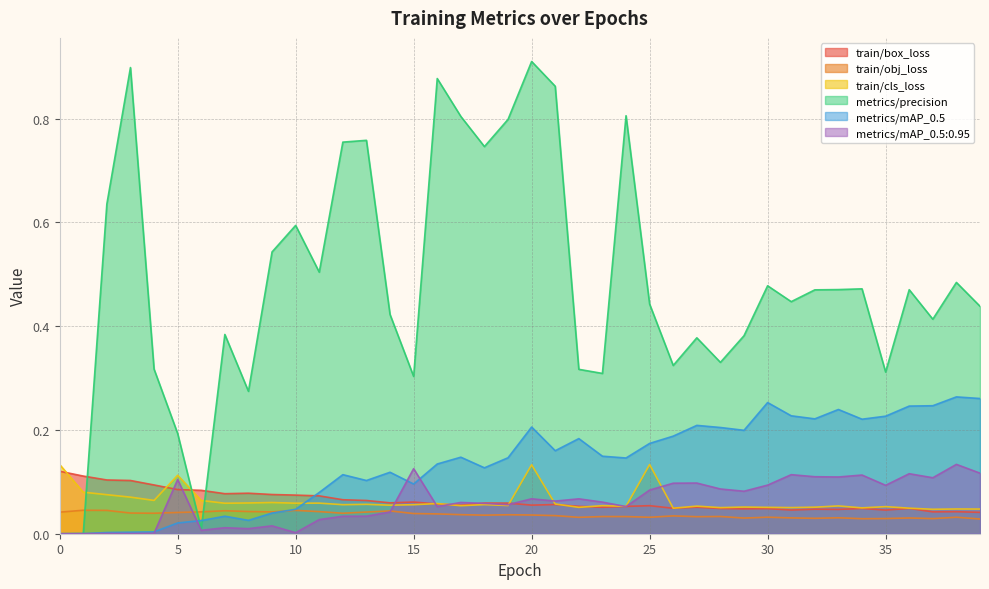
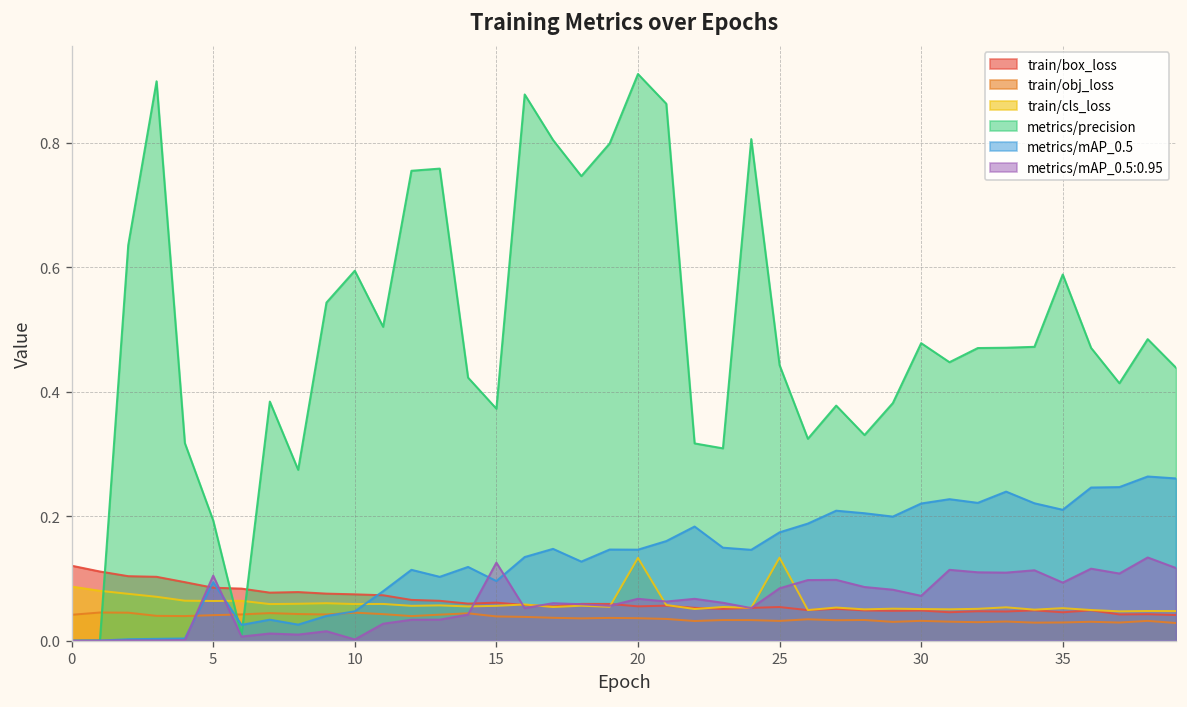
  {
    "train/cls_loss": {
-     "0": 0.13,
-     "5": 0.11,
+     "0": 0.09,
+     "5": 0.06,
      "10": 0.06,
      "15": 0.06,
      "20": 0.13,
      "25": 0.13,
      "35": 0.05
    },
    "metrics/precision": {
      "5": 0.19,
      "10": 0.59,
-     "15": 0.30,
+     "15": 0.37,
      "20": 0.91,
      "25": 0.44,
      "30": 0.48,
-     "35": 0.31
+     "35": 0.59
    },
    "metrics/mAP_0.5": {
-     "5": 0.02,
+     "5": 0.09,
      "15": 0.10,
-     "20": 0.21,
+     "20": 0.15,
      "25": 0.17,
-     "30": 0.25,
-     "35": 0.23
+     "30": 0.22,
+     "35": 0.21
    },
    "metrics/mAP_0.5:0.95": {
      "5": 0.10,
      "10": 0.00,
      "15": 0.13,
      "20": 0.07,
      "25": 0.08,
-     "30": 0.09,
+     "30": 0.07,
      "35": 0.09
    }
  }
